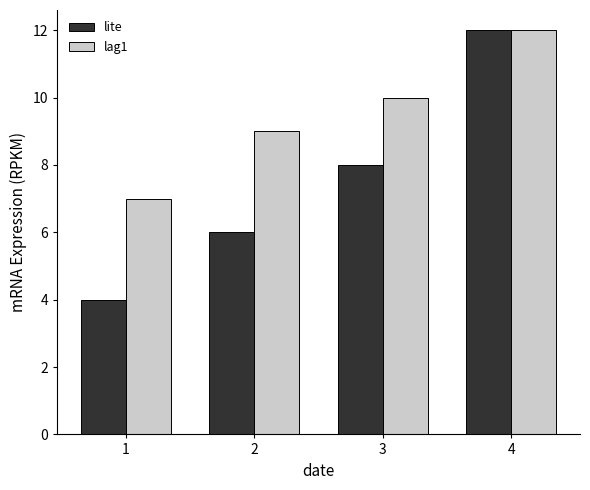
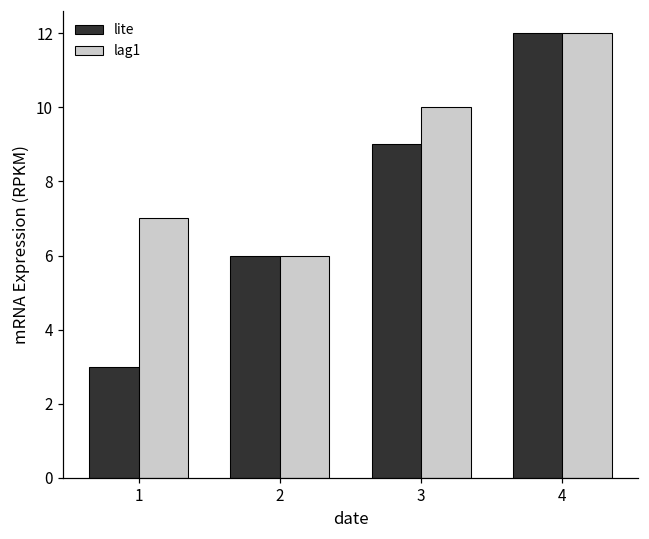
  {
    "lite": {
-     "1": 4,
+     "1": 3,
      "2": 6,
-     "3": 8,
+     "3": 9,
      "4": 12
    },
    "lag1": {
      "1": 7,
-     "2": 9,
+     "2": 6,
      "3": 10,
      "4": 12
    }
  }
